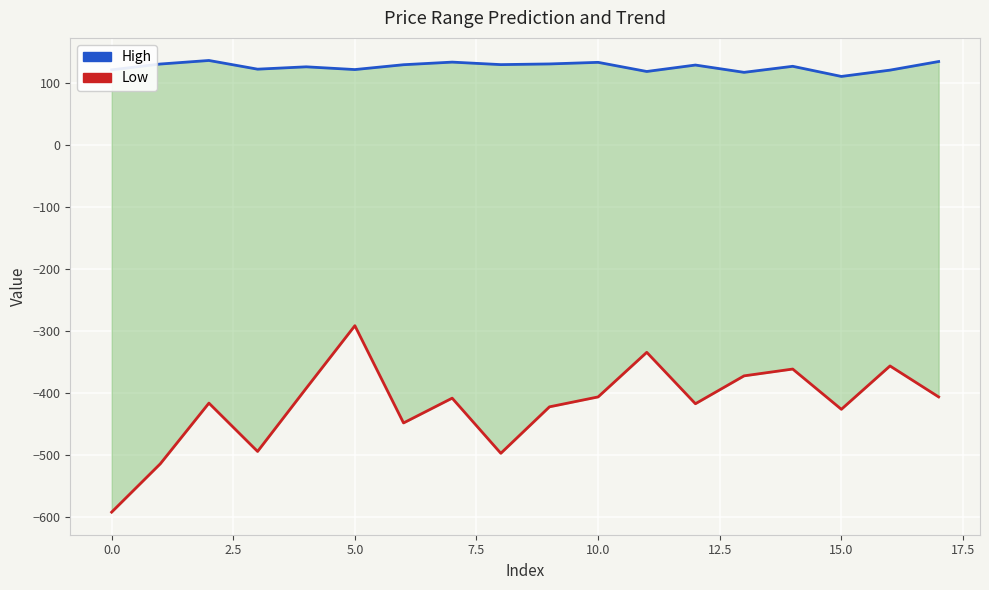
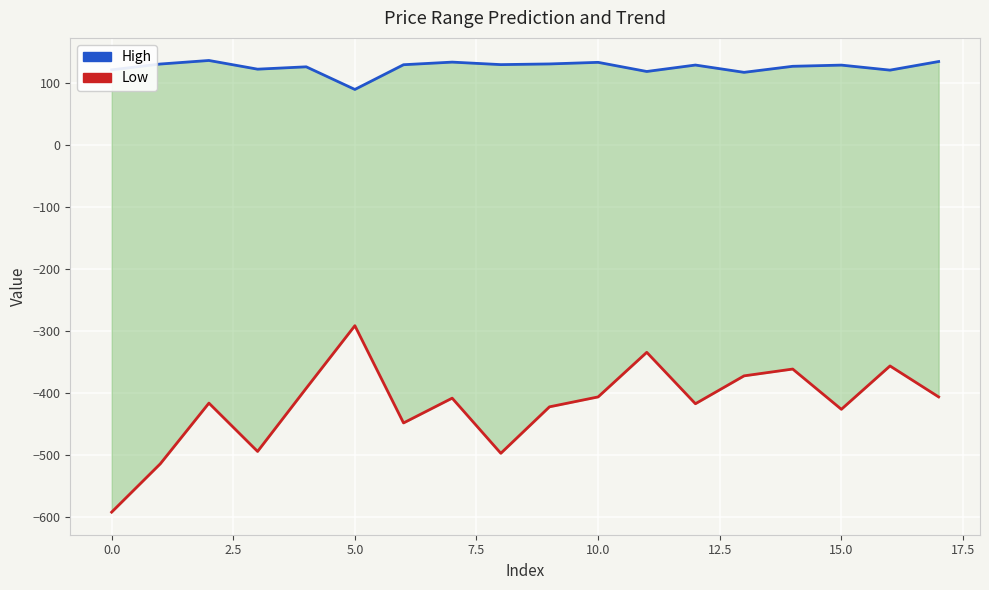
  {
    "High": {
-     "5.0": 120,
+     "5.0": 90,
      "10.0": 130,
-     "15.0": 110
+     "15.0": 130
    },
    "Low": {
      "0.0": -590,
      "5.0": -290,
      "10.0": -410,
      "15.0": -430
    }
  }
